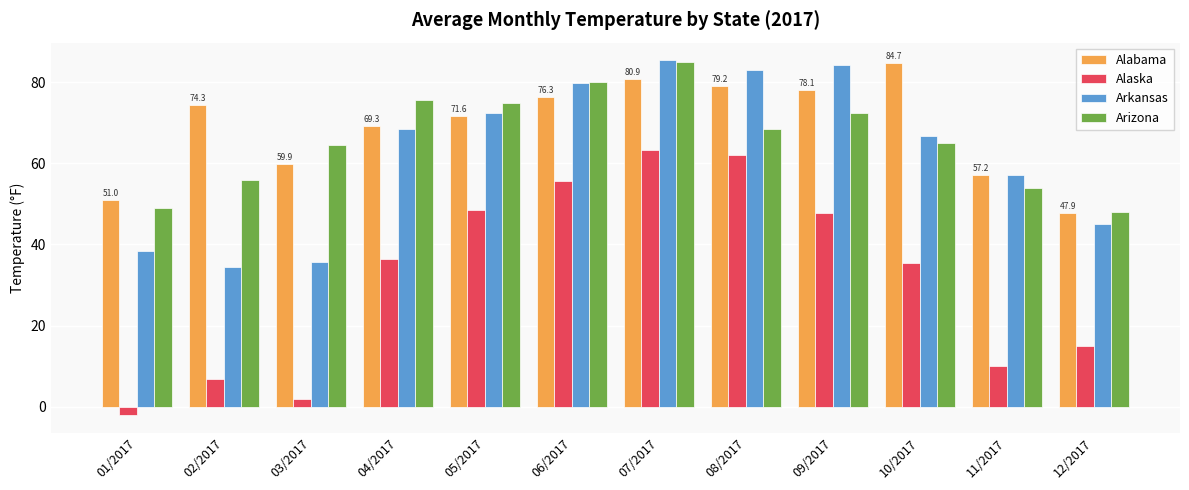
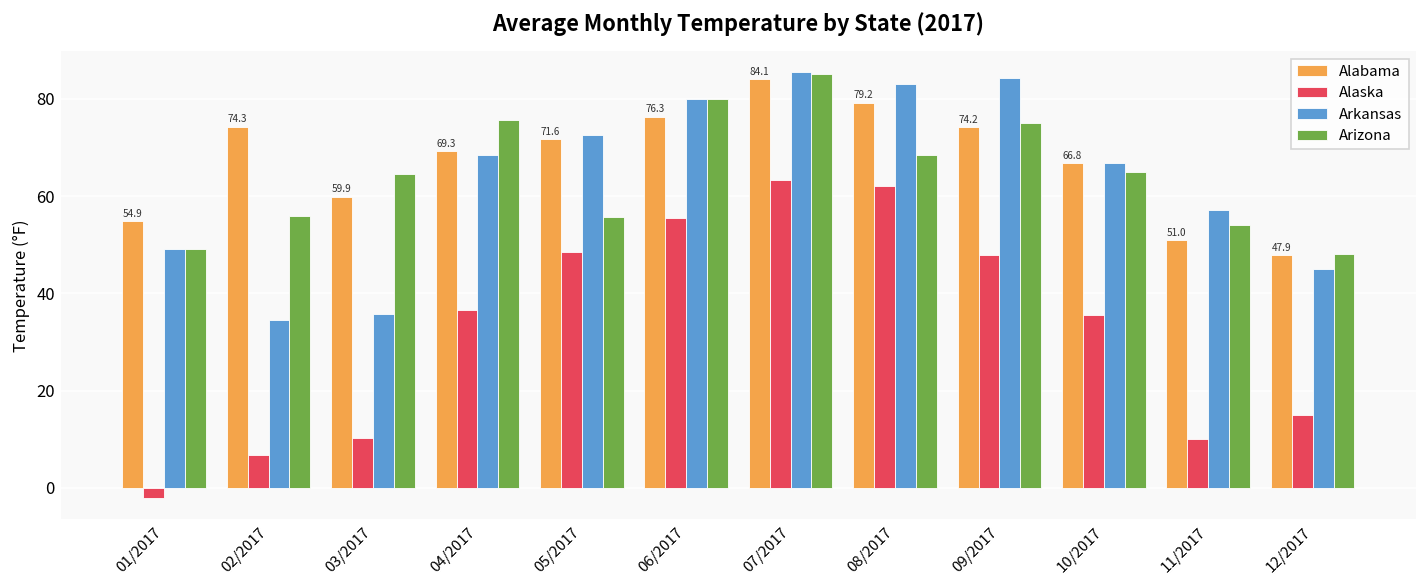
  {
    "Alabama": {
-     "01/2017": 51.0,
+     "01/2017": 54.9,
      "02/2017": 74.3,
      "03/2017": 59.9,
      "04/2017": 69.3,
      "05/2017": 71.6,
      "06/2017": 76.3,
-     "07/2017": 80.9,
+     "07/2017": 84.1,
      "08/2017": 79.2,
-     "09/2017": 78.1,
-     "10/2017": 84.7,
-     "11/2017": 57.2,
+     "09/2017": 74.2,
+     "10/2017": 66.8,
+     "11/2017": 51.0,
      "12/2017": 47.9
    },
    "Alaska": {
      "01/2017": -2,
      "02/2017": 7,
-     "03/2017": 2,
+     "03/2017": 10,
      "04/2017": 36,
      "05/2017": 49,
      "06/2017": 56,
      "07/2017": 63,
      "08/2017": 62,
      "09/2017": 48,
      "10/2017": 36,
      "11/2017": 10,
      "12/2017": 15
    },
    "Arkansas": {
-     "01/2017": 38,
+     "01/2017": 49,
      "02/2017": 34,
      "03/2017": 36,
      "04/2017": 68,
      "05/2017": 72,
      "06/2017": 80,
      "07/2017": 85,
      "08/2017": 83,
      "09/2017": 84,
      "10/2017": 67,
      "12/2017": 45
    },
    "Arizona": {
      "01/2017": 49,
      "02/2017": 56,
      "03/2017": 65,
      "04/2017": 76,
-     "05/2017": 75,
+     "05/2017": 56,
      "06/2017": 80,
      "07/2017": 85,
      "08/2017": 69,
-     "09/2017": 72,
+     "09/2017": 75,
      "10/2017": 65,
      "11/2017": 54,
      "12/2017": 48
    }
  }
